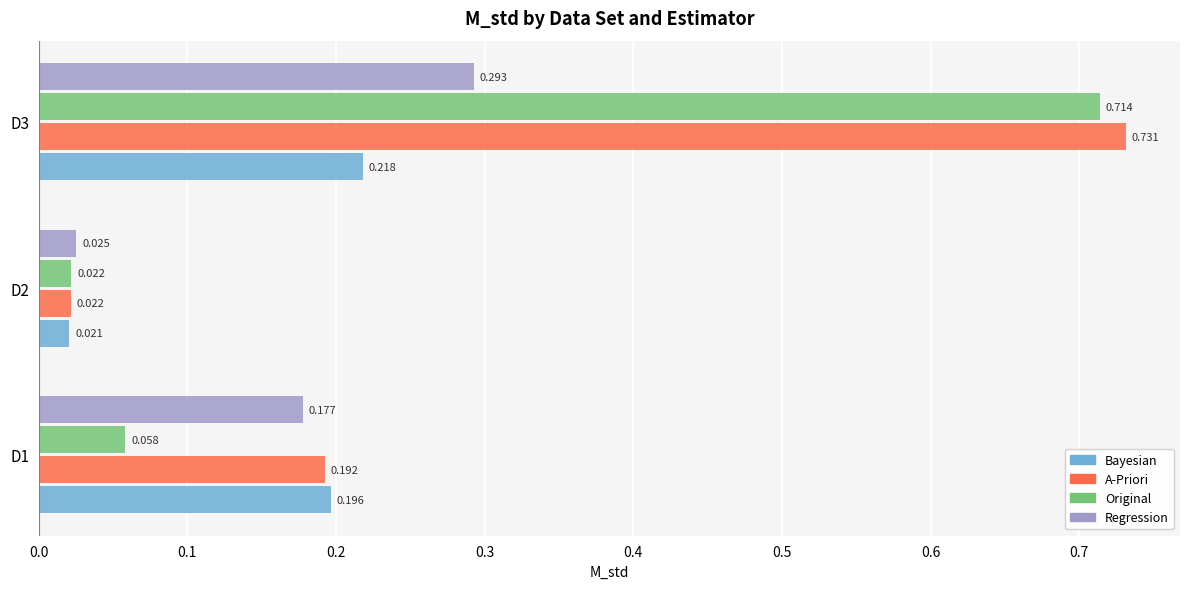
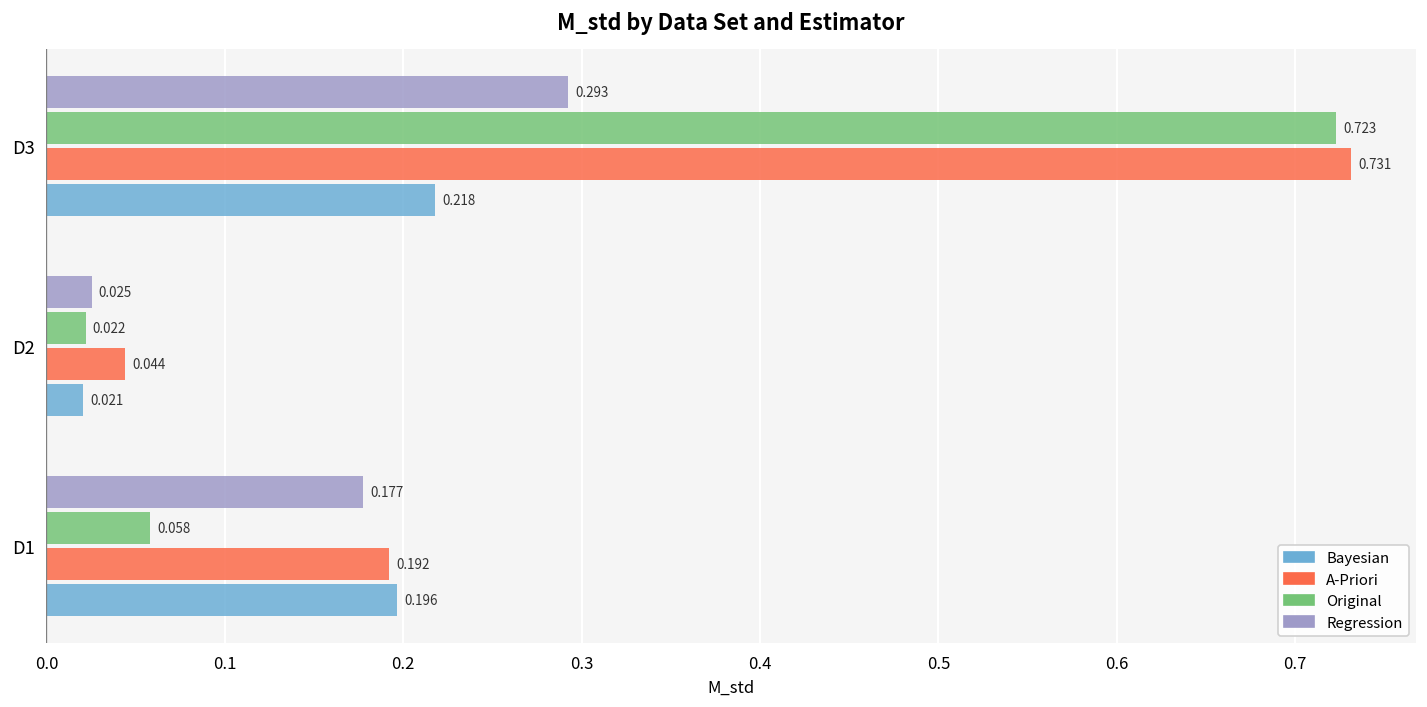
  {
    "A-Priori": {
      "D3": 0.731,
-     "D2": 0.022,
+     "D2": 0.044,
      "D1": 0.192
    },
    "Original": {
-     "D3": 0.714,
+     "D3": 0.723,
      "D2": 0.022,
      "D1": 0.058
    }
  }
